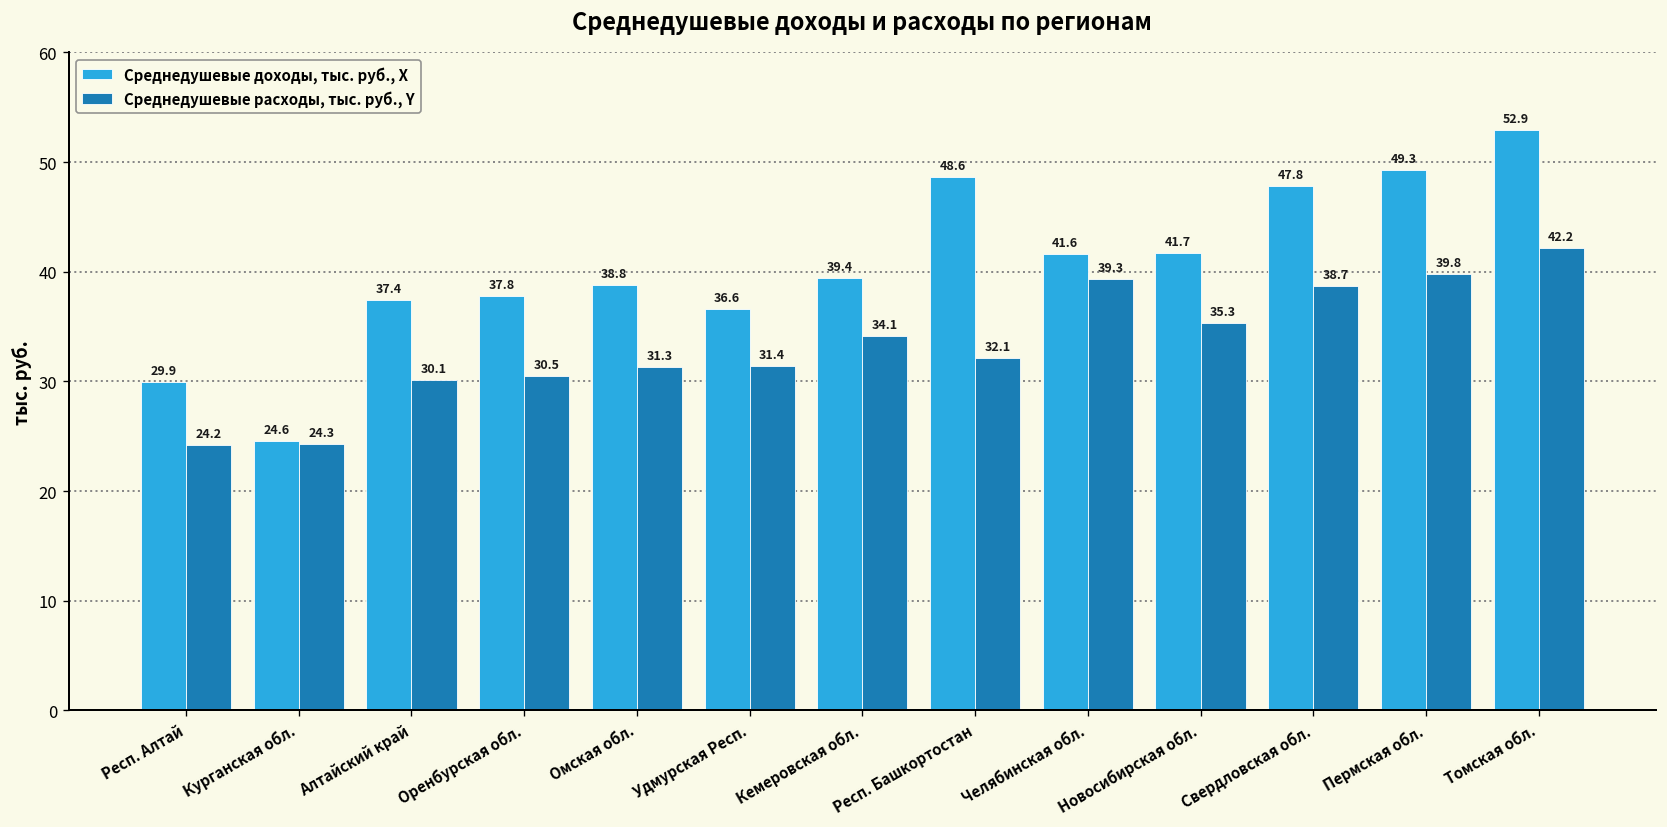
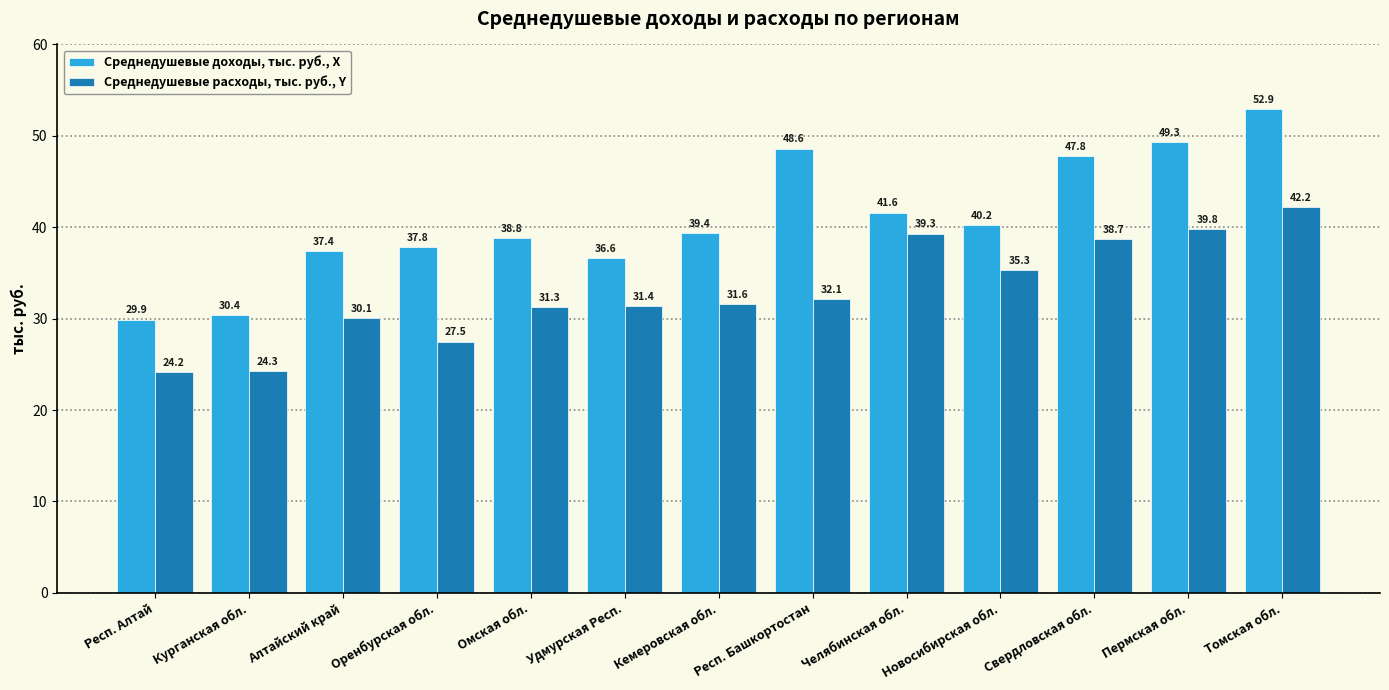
  {
    "Среднедушевые доходы, тыс. руб., X": {
      "Респ. Алтай": 29.9,
-     "Курганская обл.": 24.6,
+     "Курганская обл.": 30.4,
      "Алтайский край": 37.4,
      "Оренбурская обл.": 37.8,
      "Омская обл.": 38.8,
      "Удмурская Респ.": 36.6,
      "Кемеровская обл.": 39.4,
      "Респ. Башкортостан": 48.6,
      "Челябинская обл.": 41.6,
-     "Новосибирская обл.": 41.7,
+     "Новосибирская обл.": 40.2,
      "Свердловская обл.": 47.8,
      "Пермская обл.": 49.3,
      "Томская обл.": 52.9
    },
    "Среднедушевые расходы, тыс. руб., Y": {
      "Респ. Алтай": 24.2,
      "Курганская обл.": 24.3,
      "Алтайский край": 30.1,
-     "Оренбурская обл.": 30.5,
+     "Оренбурская обл.": 27.5,
      "Омская обл.": 31.3,
      "Удмурская Респ.": 31.4,
-     "Кемеровская обл.": 34.1,
+     "Кемеровская обл.": 31.6,
      "Респ. Башкортостан": 32.1,
      "Челябинская обл.": 39.3,
      "Новосибирская обл.": 35.3,
      "Свердловская обл.": 38.7,
      "Пермская обл.": 39.8,
      "Томская обл.": 42.2
    }
  }
